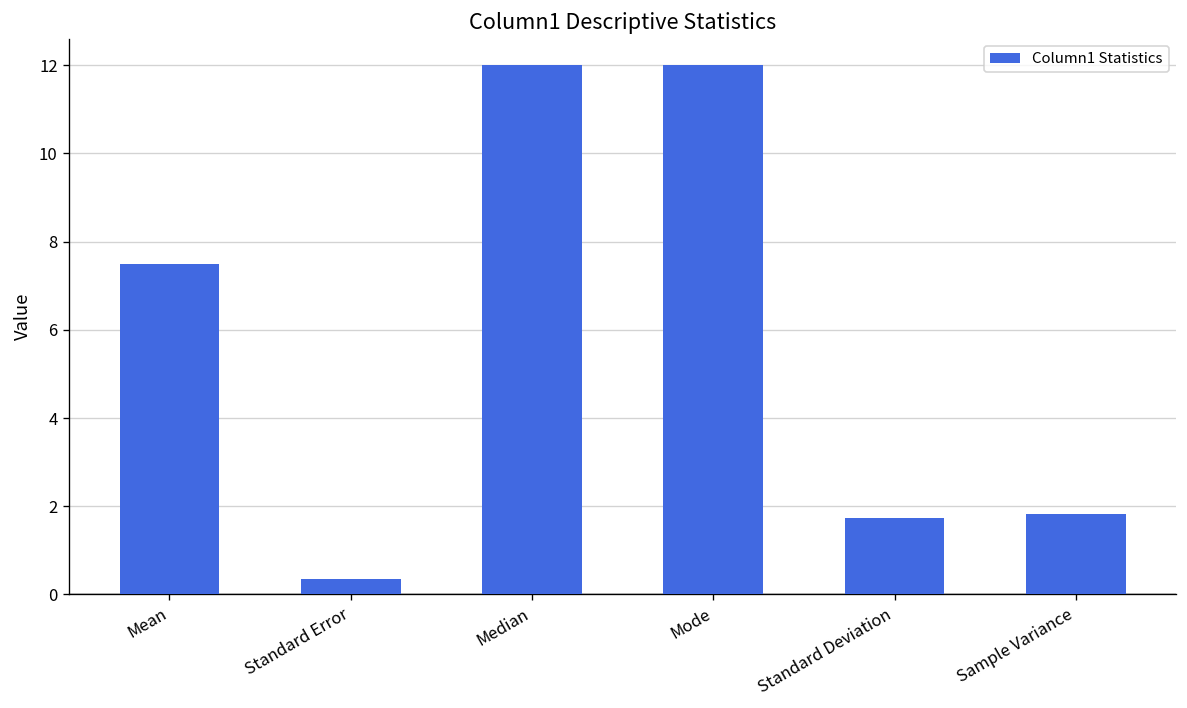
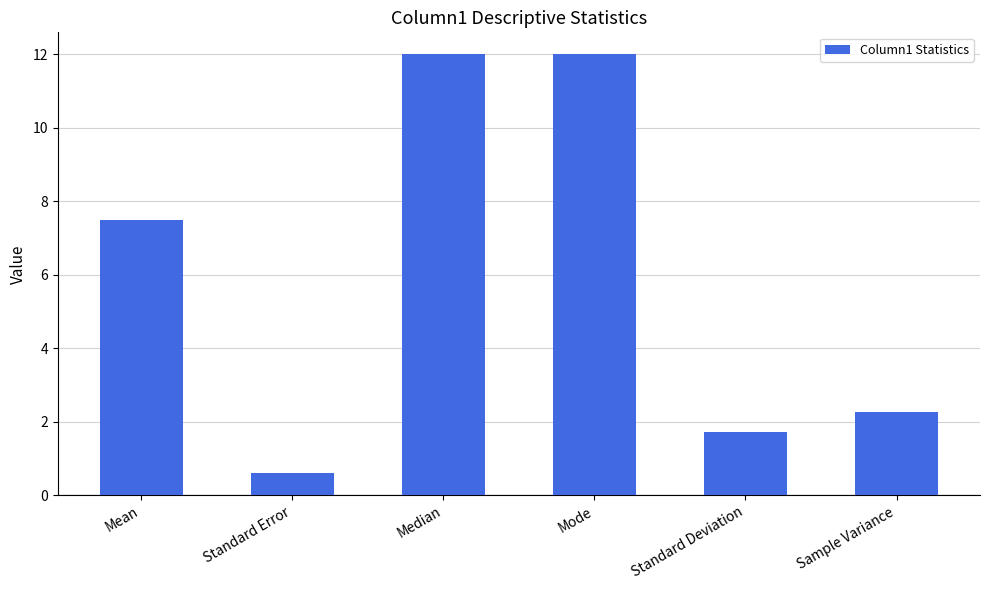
  {
    "Mean": 7.5,
-   "Standard Error": 0.3,
+   "Standard Error": 0.6,
    "Median": 12.0,
    "Mode": 12.0,
    "Standard Deviation": 1.7,
-   "Sample Variance": 1.8
+   "Sample Variance": 2.3
  }
